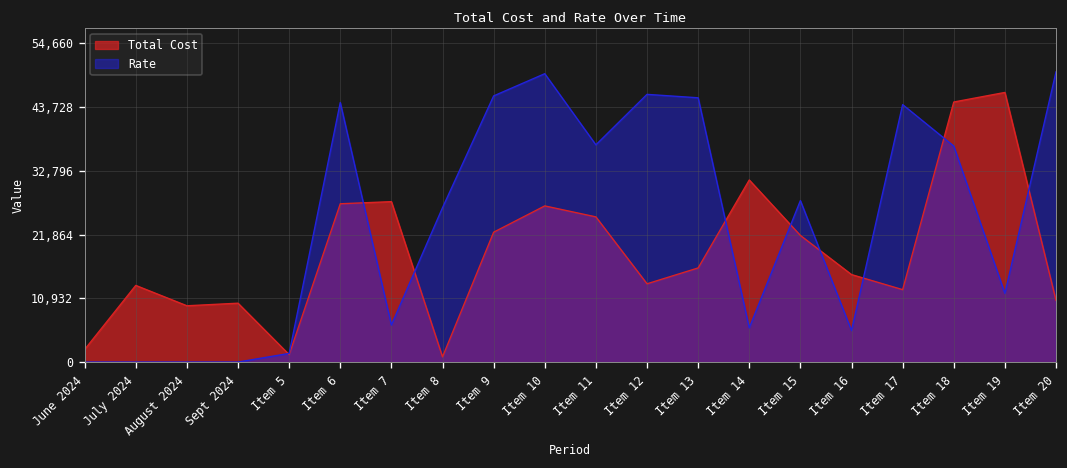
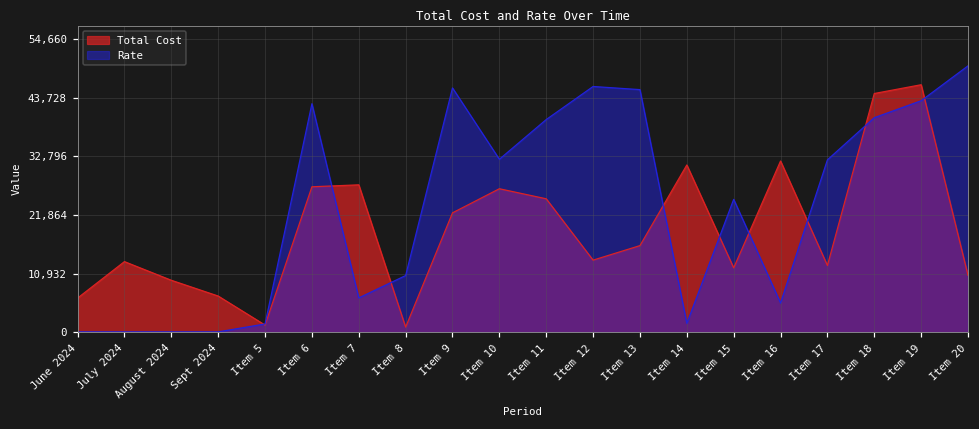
  {
    "Total Cost": {
-     "June 2024": "2,000",
+     "June 2024": "6,000",
      "July 2024": "13,000",
      "August 2024": "10,000",
-     "Sept 2024": "10,000",
+     "Sept 2024": "7,000",
      "Item 6": "27,000",
      "Item 7": "27,000",
      "Item 8": "1,000",
      "Item 9": "22,000",
      "Item 10": "27,000",
      "Item 11": "25,000",
      "Item 12": "13,000",
      "Item 13": "16,000",
      "Item 14": "31,000",
-     "Item 15": "22,000",
-     "Item 16": "15,000",
+     "Item 15": "12,000",
+     "Item 16": "32,000",
      "Item 17": "12,000",
      "Item 18": "45,000",
      "Item 19": "46,000",
      "Item 20": "11,000"
    },
    "Rate": {
      "June 2024": "0",
      "July 2024": "0",
      "August 2024": "0",
      "Sept 2024": "0",
-     "Item 6": "44,000",
+     "Item 6": "43,000",
      "Item 7": "6,000",
-     "Item 8": "26,000",
+     "Item 8": "11,000",
      "Item 9": "46,000",
-     "Item 10": "49,000",
-     "Item 11": "37,000",
+     "Item 10": "32,000",
+     "Item 11": "40,000",
      "Item 12": "46,000",
      "Item 13": "45,000",
-     "Item 14": "6,000",
-     "Item 15": "28,000",
+     "Item 14": "2,000",
+     "Item 15": "25,000",
      "Item 16": "5,000",
-     "Item 17": "44,000",
-     "Item 18": "37,000",
-     "Item 19": "12,000",
+     "Item 17": "32,000",
+     "Item 18": "40,000",
+     "Item 19": "43,000",
      "Item 20": "50,000"
    }
  }
